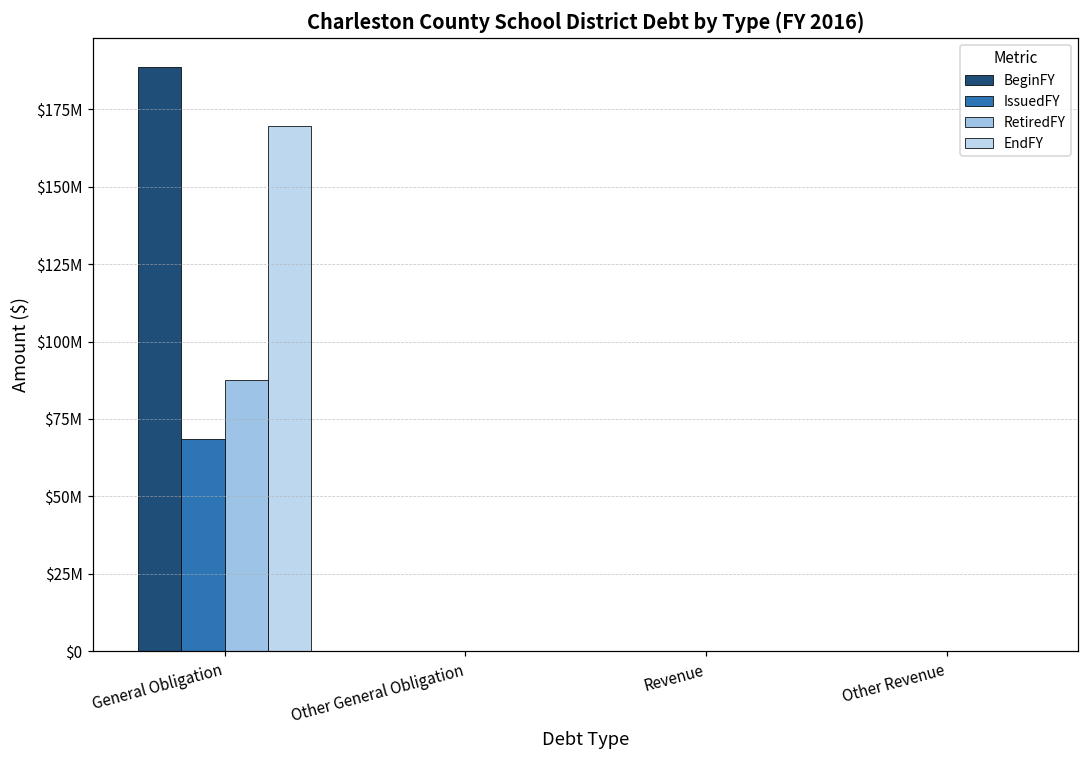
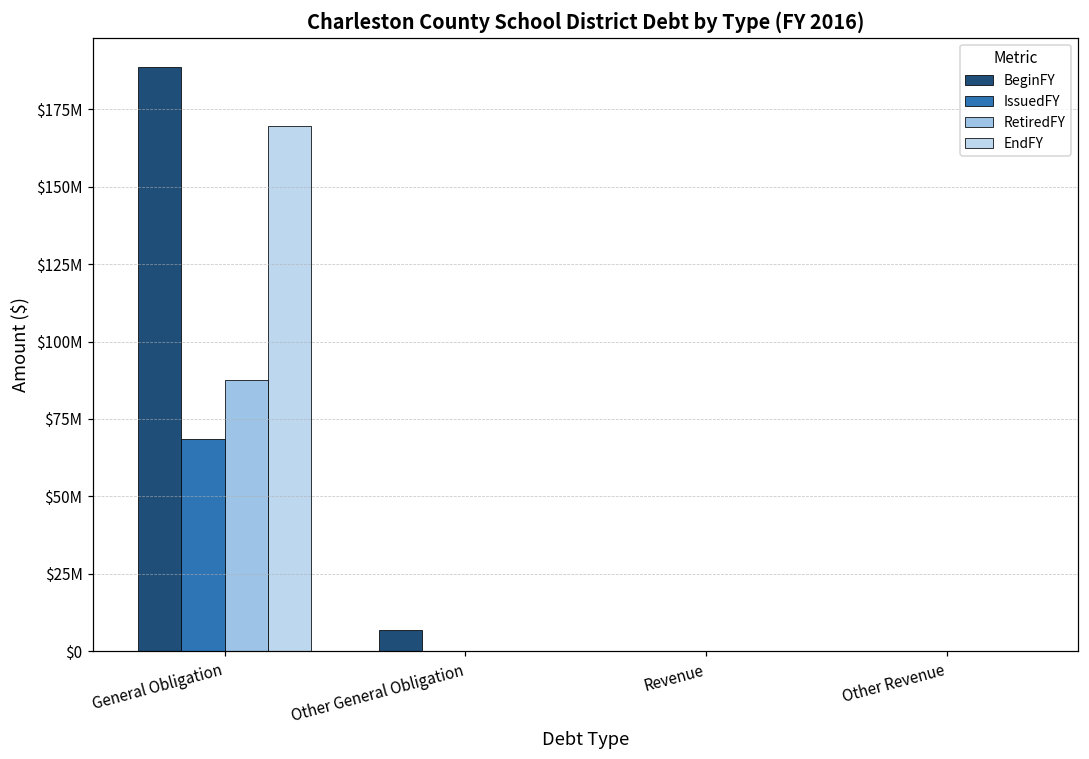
  {
    "BeginFY": {
      "General Obligation": "$189000000",
-     "Other General Obligation": "$0",
+     "Other General Obligation": "$7000000",
      "Revenue": "$0",
      "Other Revenue": "$0"
    },
    "IssuedFY": {
      "General Obligation": "$68000000",
      "Other General Obligation": "$0",
      "Revenue": "$0",
      "Other Revenue": "$0"
    }
  }
